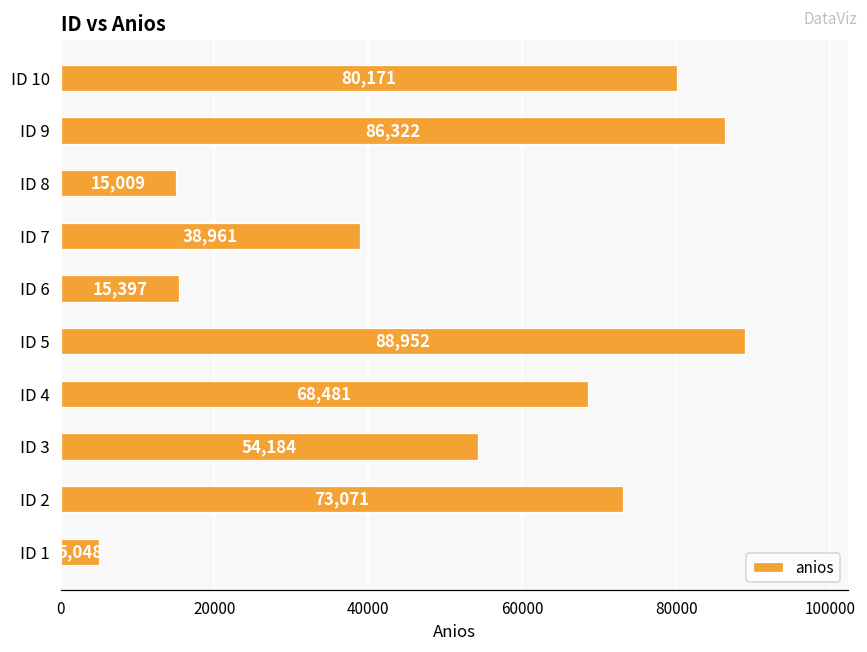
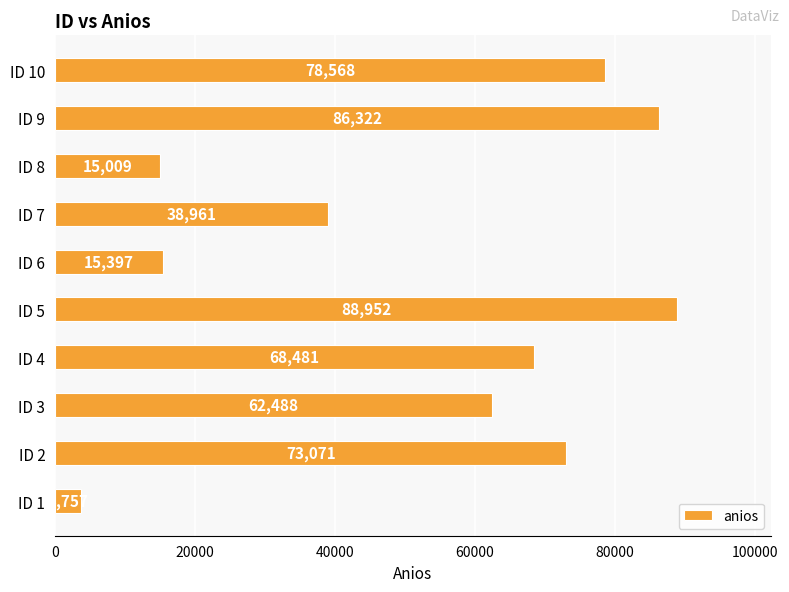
  {
-   "ID 10": "80,171",
+   "ID 10": "78,568",
    "ID 9": "86,322",
    "ID 8": "15,009",
    "ID 7": "38,961",
    "ID 6": "15,397",
    "ID 5": "88,952",
    "ID 4": "68,481",
-   "ID 3": "54,184",
+   "ID 3": "62,488",
    "ID 2": "73,071",
-   "ID 1": "5,048"
+   "ID 1": "3,757"
  }
